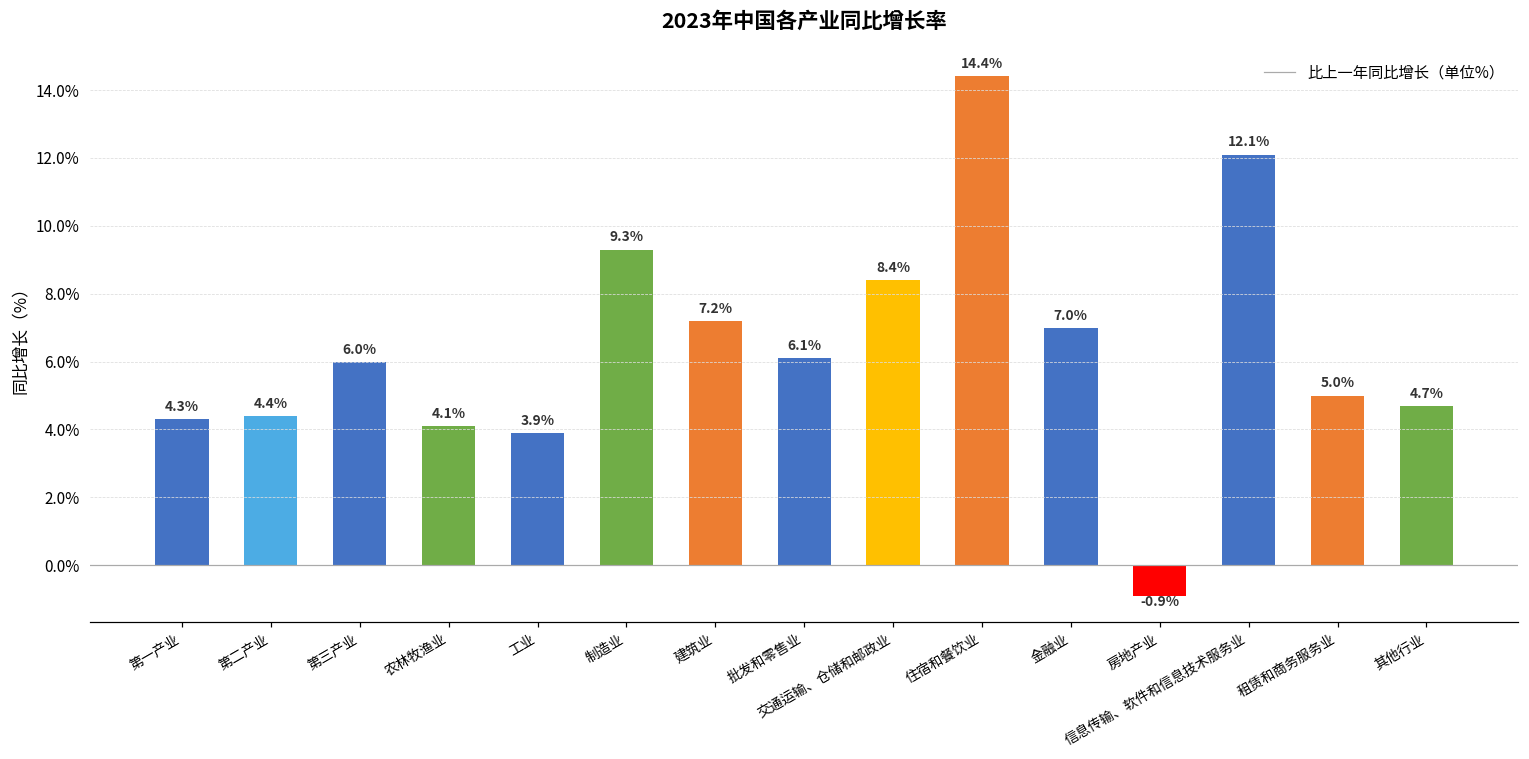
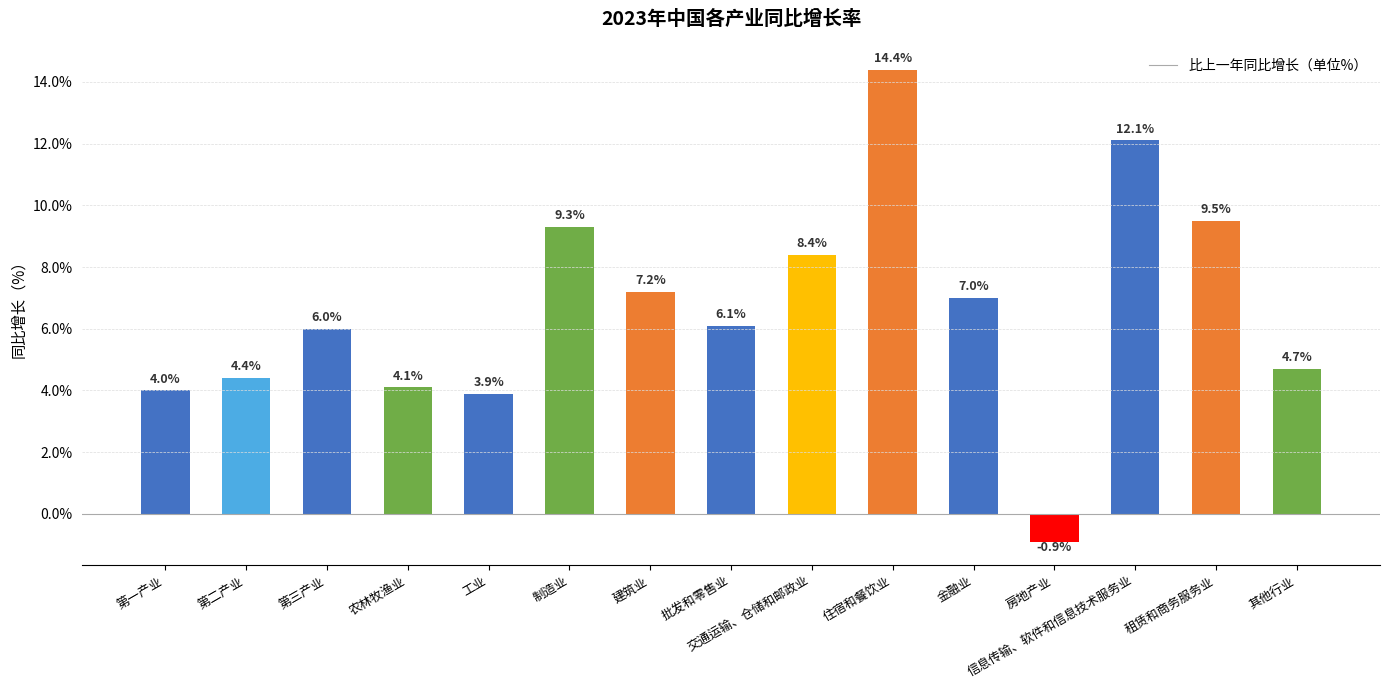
  {
-   "第一产业": "4.3%",
+   "第一产业": "4.0%",
    "第二产业": "4.4%",
    "第三产业": "6.0%",
    "农林牧渔业": "4.1%",
    "工业": "3.9%",
    "制造业": "9.3%",
    "建筑业": "7.2%",
    "批发和零售业": "6.1%",
    "交通运输、仓储和邮政业": "8.4%",
    "住宿和餐饮业": "14.4%",
    "金融业": "7.0%",
    "房地产业": "-0.9%",
    "信息传输、软件和信息技术服务业": "12.1%",
-   "租赁和商务服务业": "5.0%",
+   "租赁和商务服务业": "9.5%",
    "其他行业": "4.7%"
  }
